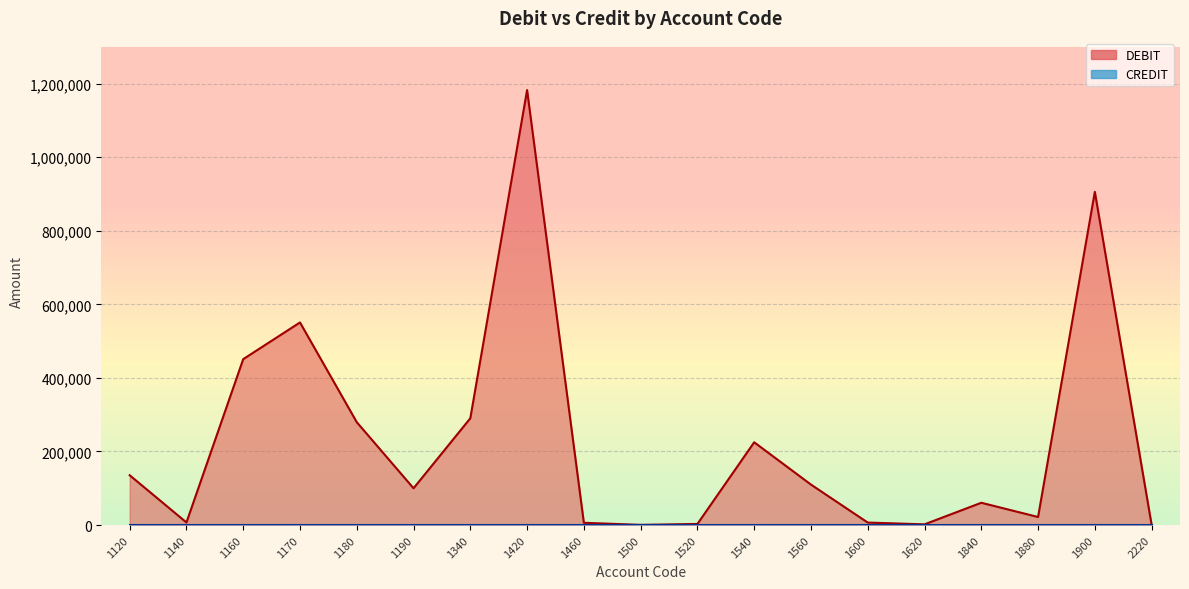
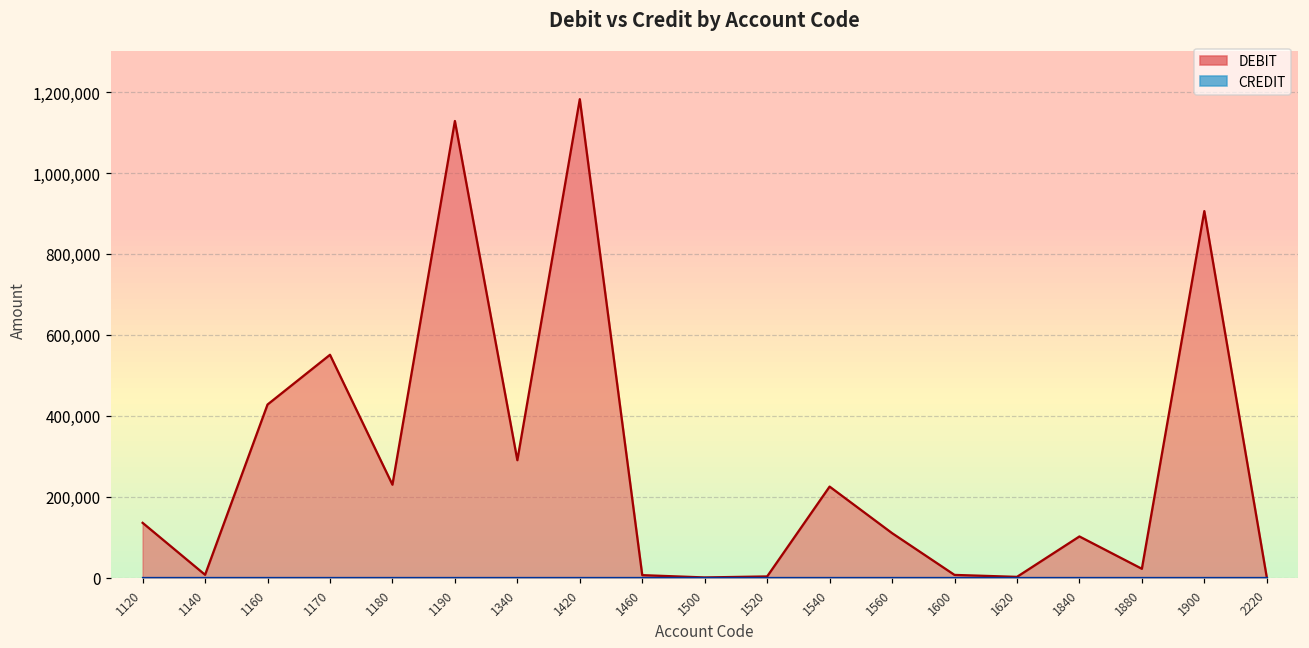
  {
    "DEBIT": {
      "1120": "140,000",
      "1140": "10,000",
-     "1160": "450,000",
+     "1160": "430,000",
      "1170": "550,000",
-     "1180": "280,000",
-     "1190": "100,000",
+     "1180": "230,000",
+     "1190": "1,130,000",
      "1340": "290,000",
      "1420": "1,180,000",
      "1540": "230,000",
      "1560": "110,000",
-     "1840": "60,000",
+     "1840": "100,000",
      "1880": "20,000",
      "1900": "910,000"
    },
    "CREDIT": {
      "1120": "0",
      "1140": "0",
      "1160": "0",
      "1170": "0",
      "1180": "0",
      "1190": "0",
      "1340": "0",
      "1420": "0",
      "1540": "0",
      "1560": "0",
      "1840": "0",
      "1880": "0",
      "1900": "0"
    }
  }
